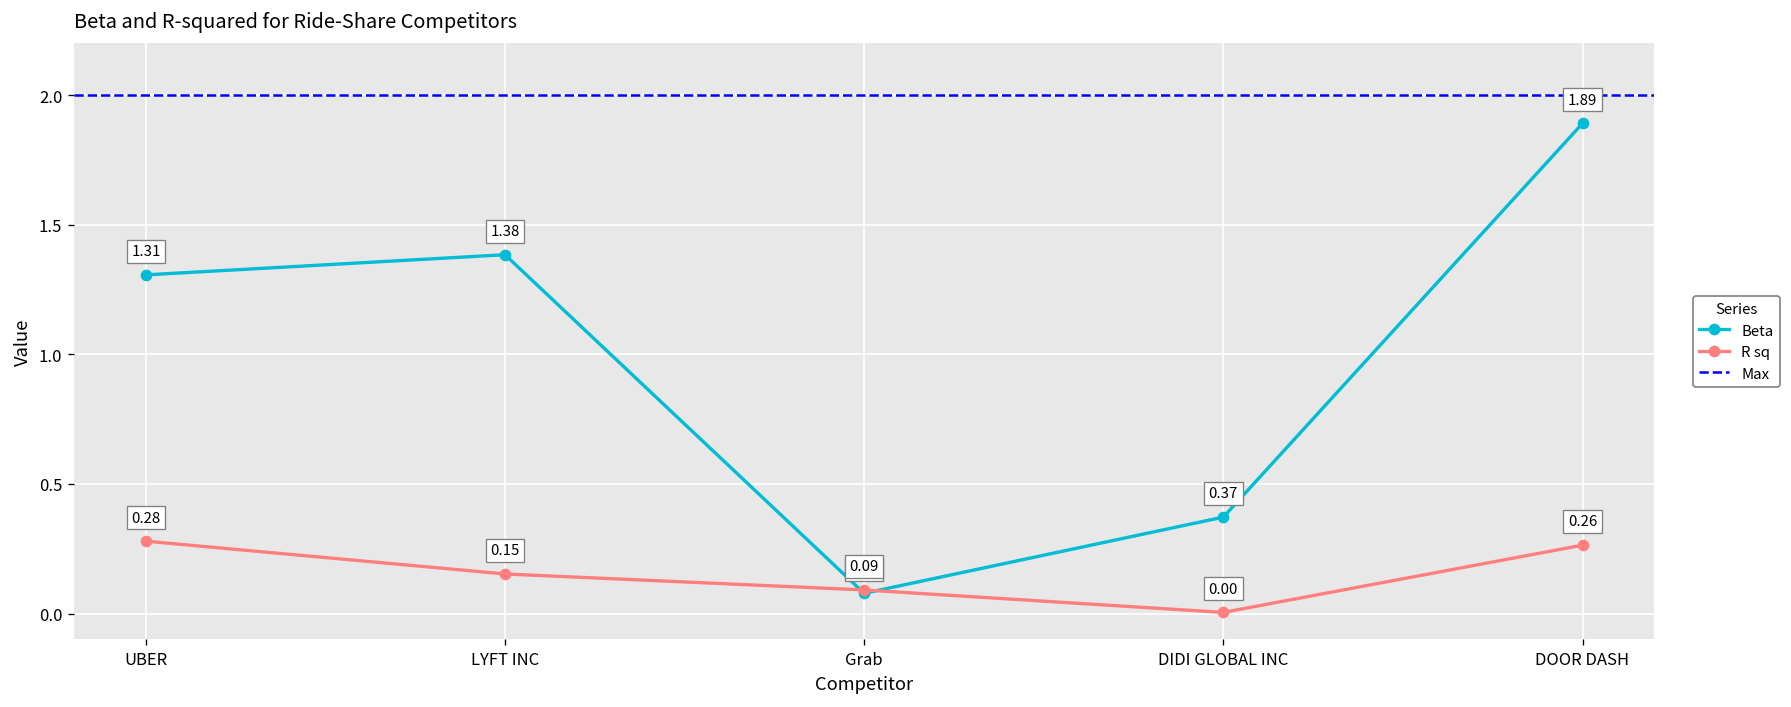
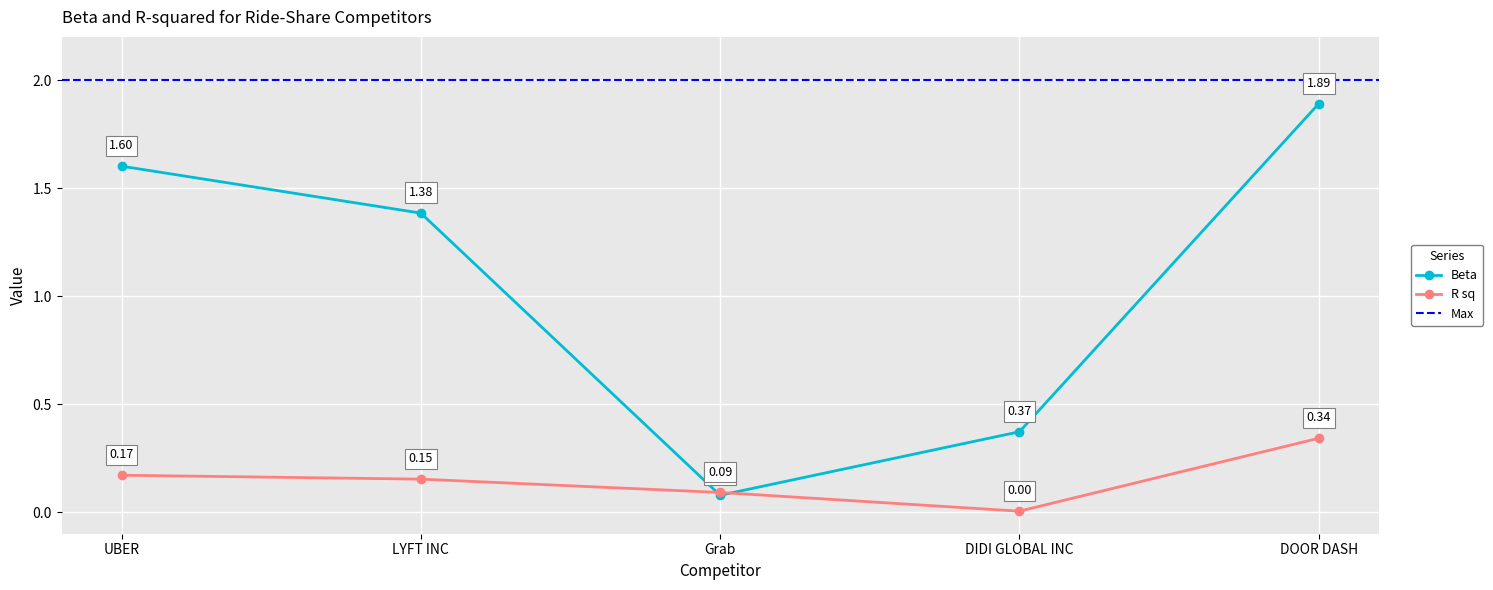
  {
    "Beta": {
-     "UBER": 1.31
+     "UBER": 1.60
    },
    "R sq": {
-     "UBER": 0.28,
-     "DOOR DASH": 0.26
+     "UBER": 0.17,
+     "DOOR DASH": 0.34
    }
  }
